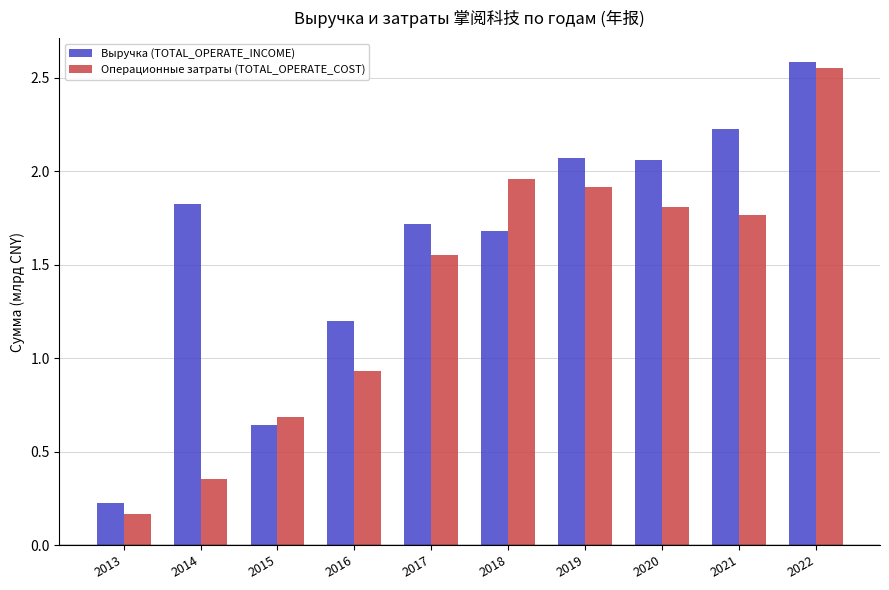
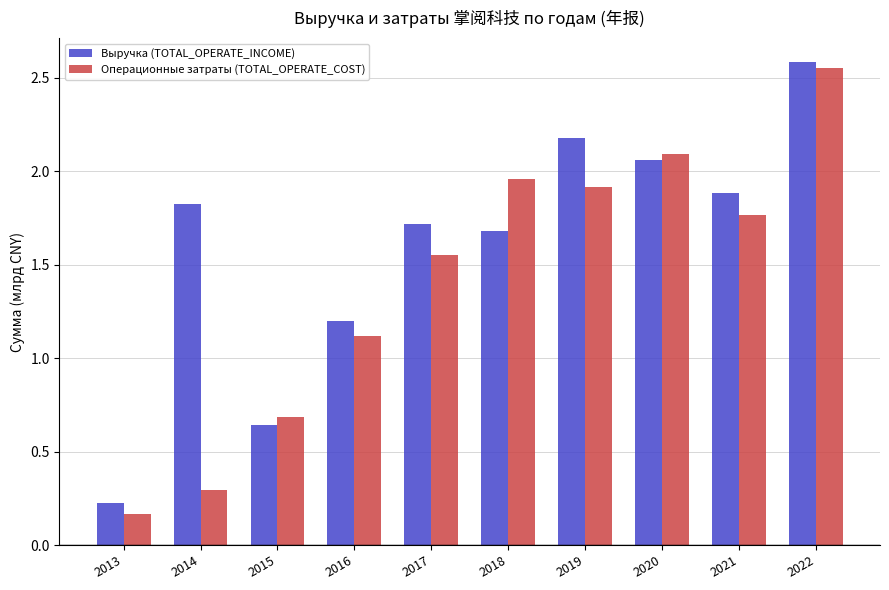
  {
    "Выручка (TOTAL_OPERATE_INCOME)": {
      "2013": 0.23,
      "2014": 1.82,
      "2015": 0.64,
      "2016": 1.20,
      "2017": 1.72,
      "2018": 1.68,
-     "2019": 2.07,
+     "2019": 2.18,
      "2020": 2.06,
-     "2021": 2.23,
+     "2021": 1.88,
      "2022": 2.58
    },
    "Операционные затраты (TOTAL_OPERATE_COST)": {
      "2013": 0.17,
-     "2014": 0.35,
+     "2014": 0.29,
      "2015": 0.69,
-     "2016": 0.93,
+     "2016": 1.12,
      "2017": 1.55,
      "2018": 1.96,
      "2019": 1.91,
-     "2020": 1.81,
+     "2020": 2.09,
      "2021": 1.77,
      "2022": 2.55
    }
  }
